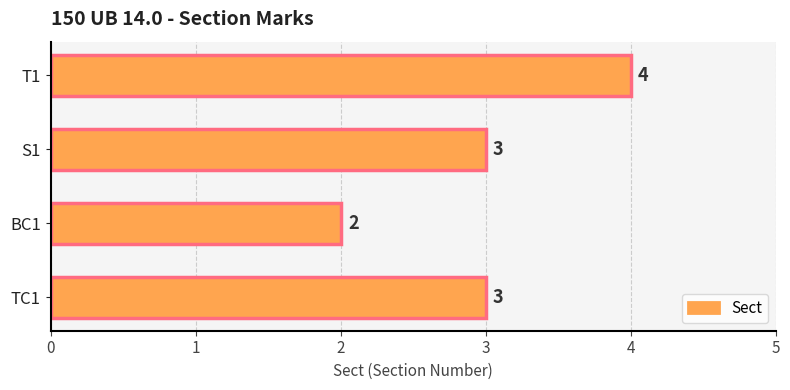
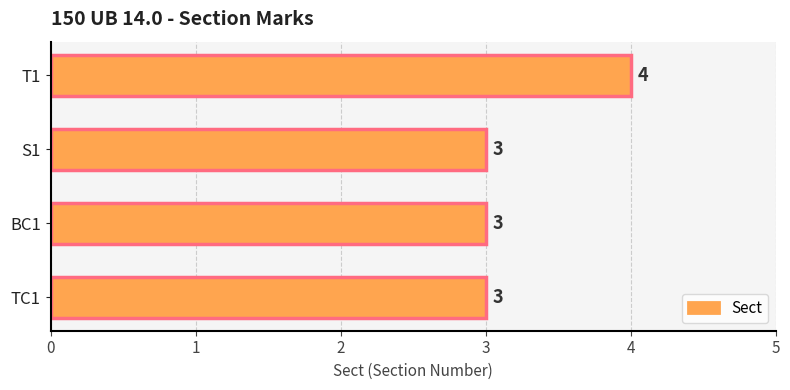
  {
    "T1": 4,
    "S1": 3,
-   "BC1": 2,
+   "BC1": 3,
    "TC1": 3
  }
